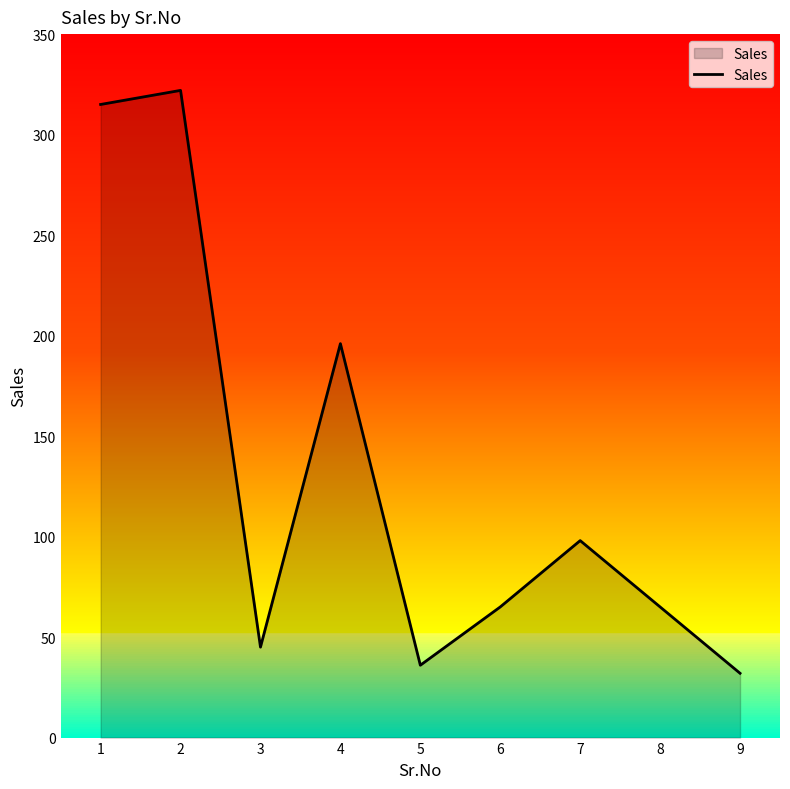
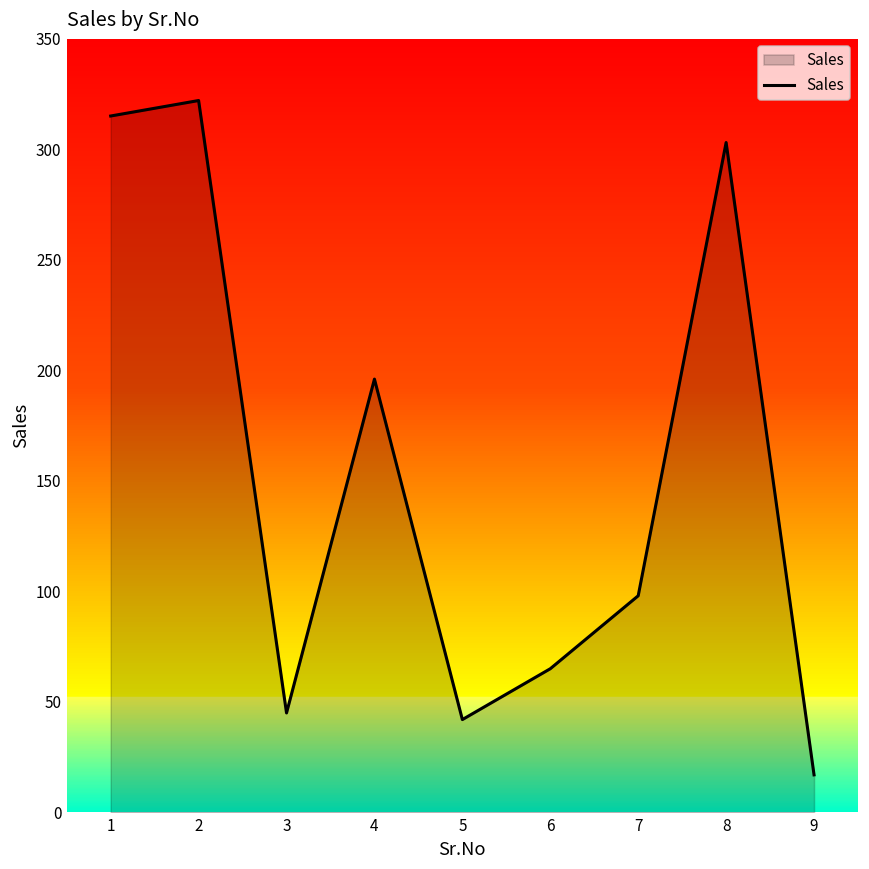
  {
    "Sales": {
      "1": 315,
      "2": 322,
      "3": 45,
      "4": 196,
-     "5": 36,
+     "5": 42,
      "6": 65,
      "7": 98,
-     "8": 65,
-     "9": 32
+     "8": 303,
+     "9": 17
    }
  }
